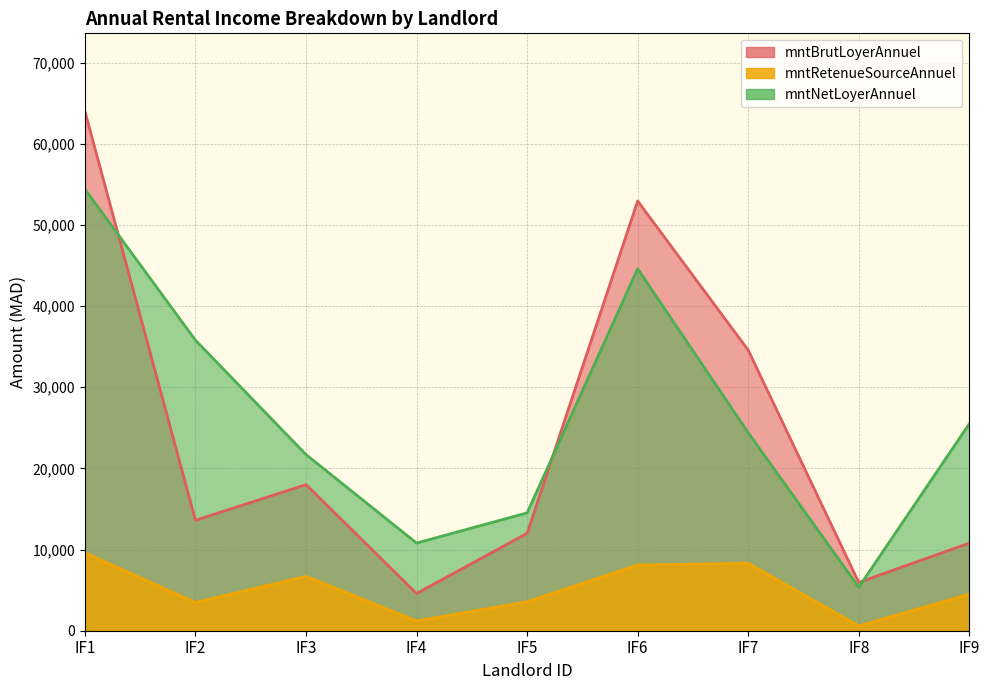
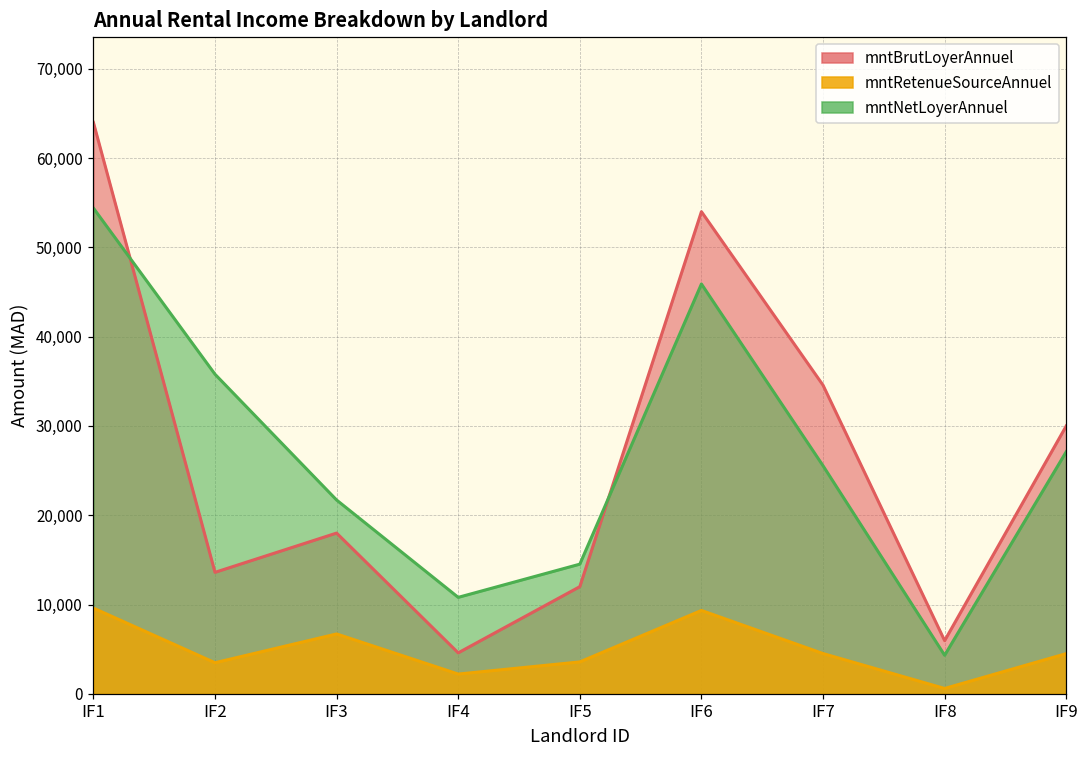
  {
    "mntBrutLoyerAnnuel": {
      "IF1": "64,000",
      "IF2": "14,000",
      "IF3": "18,000",
      "IF4": "5,000",
      "IF5": "12,000",
-     "IF6": "53,000",
+     "IF6": "54,000",
      "IF7": "35,000",
      "IF8": "6,000",
-     "IF9": "11,000"
+     "IF9": "30,000"
    },
    "mntNetLoyerAnnuel": {
      "IF1": "54,000",
      "IF2": "36,000",
      "IF3": "22,000",
      "IF4": "11,000",
      "IF5": "15,000",
-     "IF6": "45,000",
-     "IF7": "24,000",
-     "IF8": "5,000",
-     "IF9": "26,000"
+     "IF6": "46,000",
+     "IF7": "26,000",
+     "IF8": "4,000",
+     "IF9": "27,000"
    },
    "mntRetenueSourceAnnuel": {
      "IF1": "10,000",
      "IF2": "3,000",
      "IF3": "7,000",
-     "IF4": "1,000",
+     "IF4": "2,000",
      "IF5": "4,000",
-     "IF6": "8,000",
-     "IF7": "8,000",
+     "IF6": "9,000",
+     "IF7": "5,000",
      "IF8": "1,000",
      "IF9": "5,000"
    }
  }
